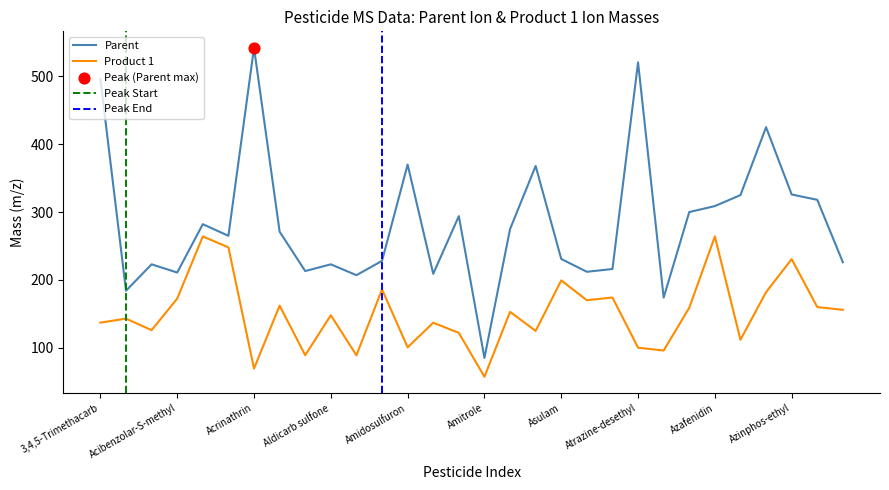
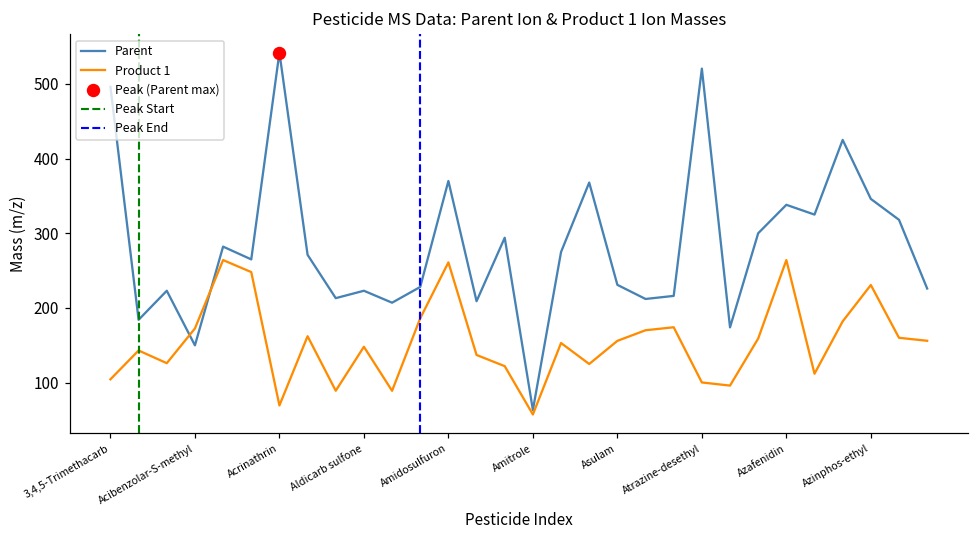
  {
    "Parent": {
-     "Acibenzolar-S-methyl": 210,
+     "Acibenzolar-S-methyl": 150,
      "Aldicarb sulfone": 220,
      "Amidosulfuron": 370,
-     "Amitrole": 90,
+     "Amitrole": 60,
      "Asulam": 230,
      "Atrazine-desethyl": 520,
-     "Azafenidin": 310,
-     "Azinphos-ethyl": 330
+     "Azafenidin": 340,
+     "Azinphos-ethyl": 350
    },
    "Product 1": {
-     "3,4,5-Trimethacarb": 140,
+     "3,4,5-Trimethacarb": 100,
      "Acibenzolar-S-methyl": 170,
      "Acrinathrin": 70,
      "Aldicarb sulfone": 150,
-     "Amidosulfuron": 100,
+     "Amidosulfuron": 260,
      "Amitrole": 60,
-     "Asulam": 200,
+     "Asulam": 160,
      "Atrazine-desethyl": 100,
      "Azafenidin": 260,
      "Azinphos-ethyl": 230
    }
  }
